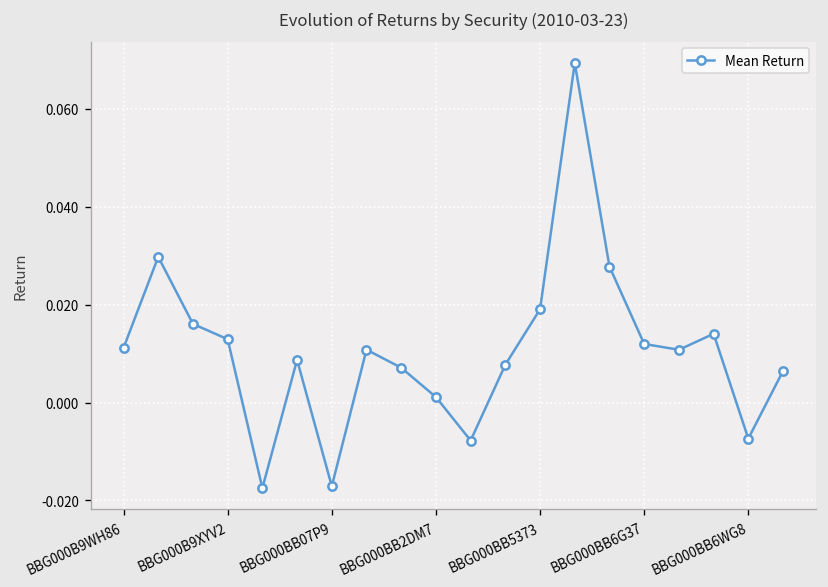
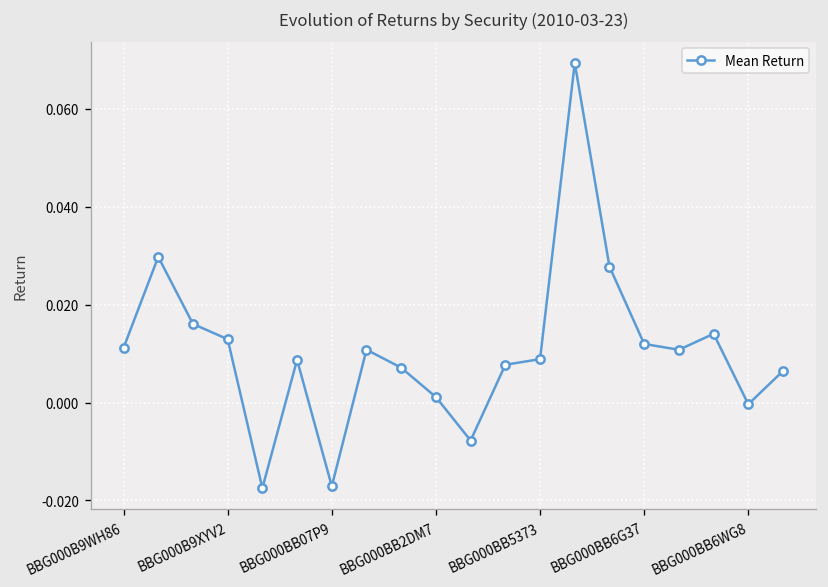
  {
    "BBG000B9WH86": 0.011,
    "BBG000B9XYV2": 0.013,
    "BBG000BB07P9": -0.017,
    "BBG000BB2DM7": 0.001,
-   "BBG000BB5373": 0.019,
+   "BBG000BB5373": 0.009,
    "BBG000BB6G37": 0.012,
-   "BBG000BB6WG8": -0.007
+   "BBG000BB6WG8": 0.000
  }
